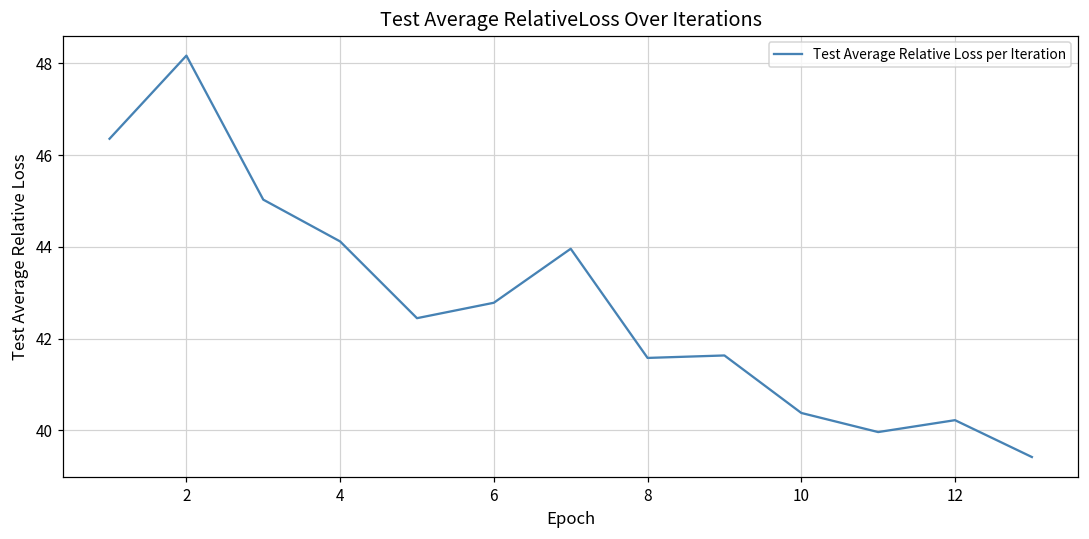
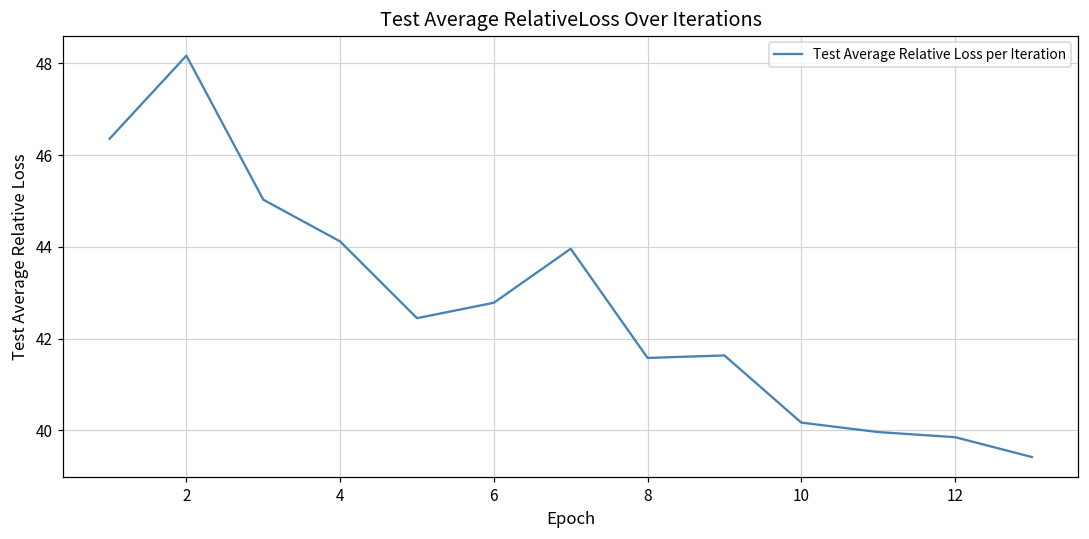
  {
    "2": 48.2,
    "4": 44.1,
    "6": 42.8,
    "8": 41.6,
-   "10": 40.4,
-   "12": 40.2
+   "10": 40.2,
+   "12": 39.9
  }
